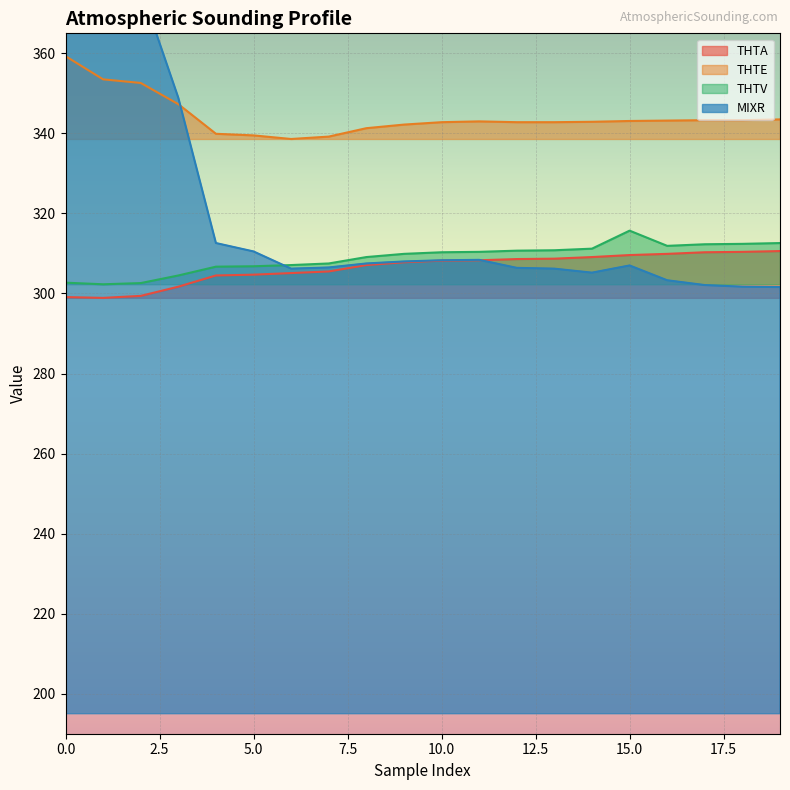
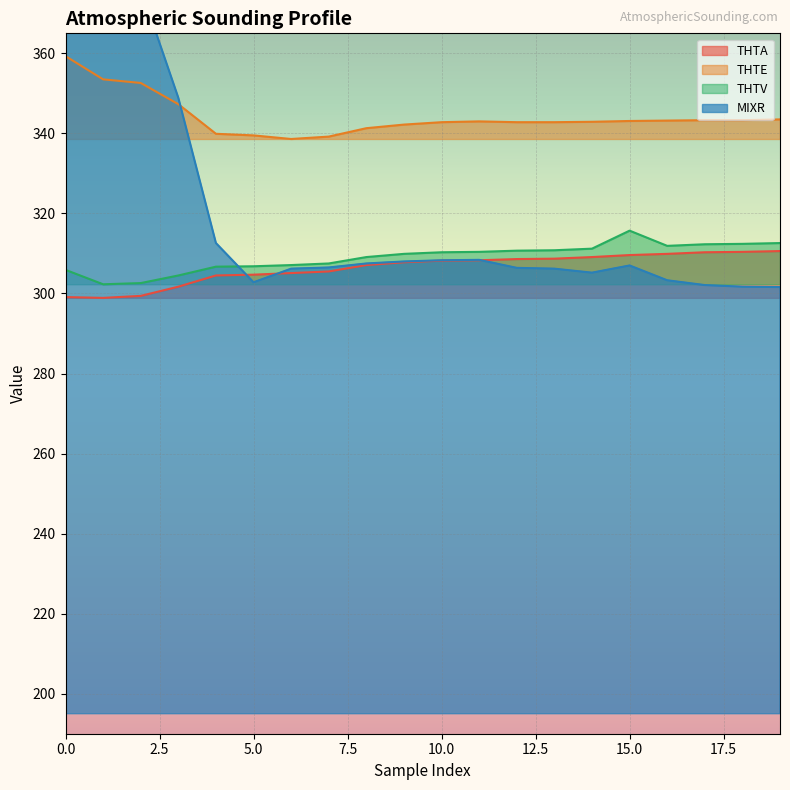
  {
    "THTV": {
-     "0.0": 303,
+     "0.0": 306,
      "5.0": 307,
      "10.0": 310,
      "15.0": 316
    },
    "MIXR": {
-     "5.0": 311,
+     "5.0": 303,
      "15.0": 307
    }
  }
